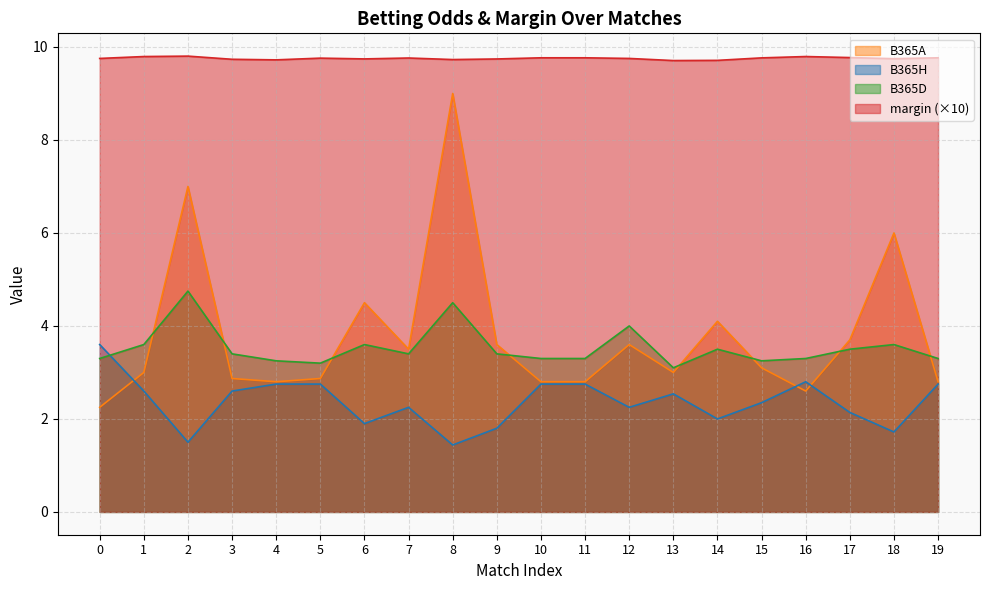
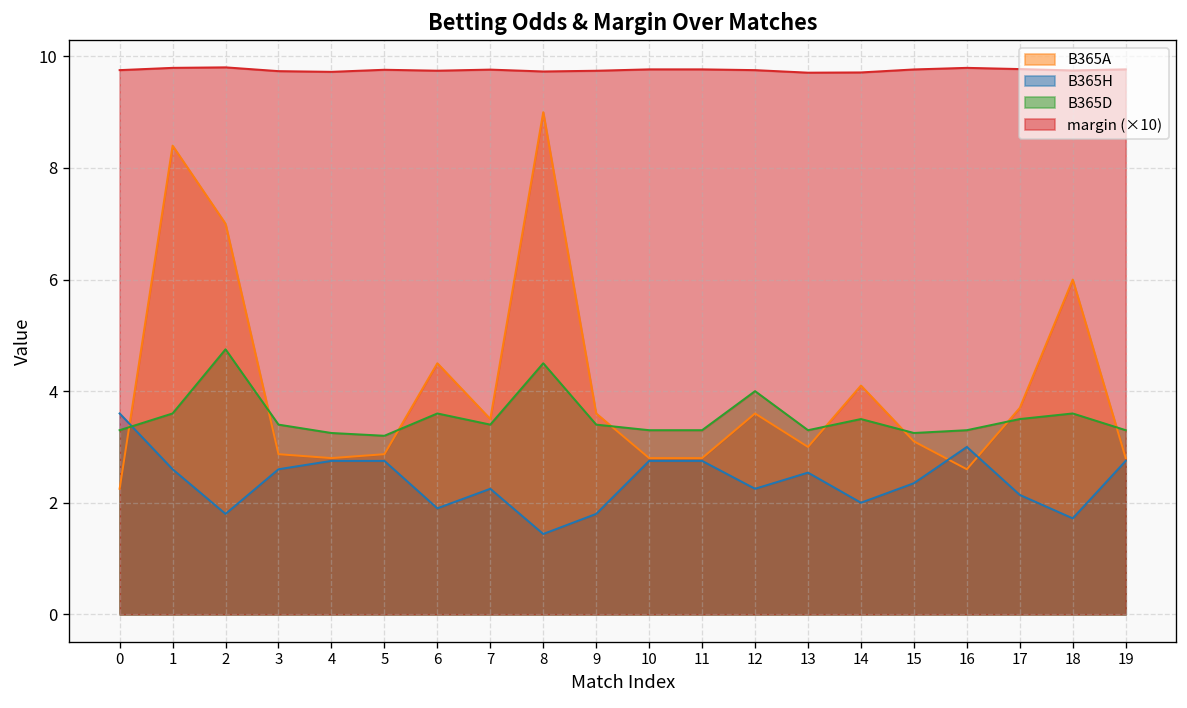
  {
    "B365A": {
      "0": 2.3,
-     "1": 3.0,
+     "1": 8.4,
      "2": 7.0,
      "3": 2.9,
      "5": 2.9,
      "6": 4.5,
      "7": 3.5,
      "8": 9.0,
      "9": 3.6,
      "12": 3.6,
      "13": 3.0,
      "14": 4.1,
      "15": 3.1,
      "16": 2.6,
      "17": 3.7,
      "18": 6.0
    },
    "B365H": {
      "0": 3.6,
      "1": 2.6,
-     "2": 1.5,
+     "2": 1.8,
      "3": 2.6,
      "5": 2.8,
      "6": 1.9,
      "7": 2.3,
      "8": 1.4,
      "9": 1.8,
      "12": 2.3,
      "13": 2.5,
      "14": 2.0,
      "15": 2.4,
-     "16": 2.8,
+     "16": 3.0,
      "17": 2.1,
      "18": 1.7
    },
    "B365D": {
      "0": 3.3,
      "1": 3.6,
      "2": 4.8,
      "3": 3.4,
      "4": 3.3,
      "5": 3.2,
      "6": 3.6,
      "7": 3.4,
      "8": 4.5,
      "9": 3.4,
      "10": 3.3,
      "11": 3.3,
      "12": 4.0,
-     "13": 3.1,
+     "13": 3.3,
      "14": 3.5,
      "15": 3.3,
      "16": 3.3,
      "17": 3.5,
      "18": 3.6,
      "19": 3.3
    },
    "margin (×10)": {
      "0": 9.8,
      "1": 9.8,
      "2": 9.8,
      "3": 9.7,
      "4": 9.7,
      "5": 9.8,
      "6": 9.7,
      "7": 9.8,
      "8": 9.7,
      "9": 9.7,
      "10": 9.8,
      "11": 9.8,
      "12": 9.8,
      "13": 9.7,
      "14": 9.7,
      "15": 9.8,
      "16": 9.8
    }
  }
